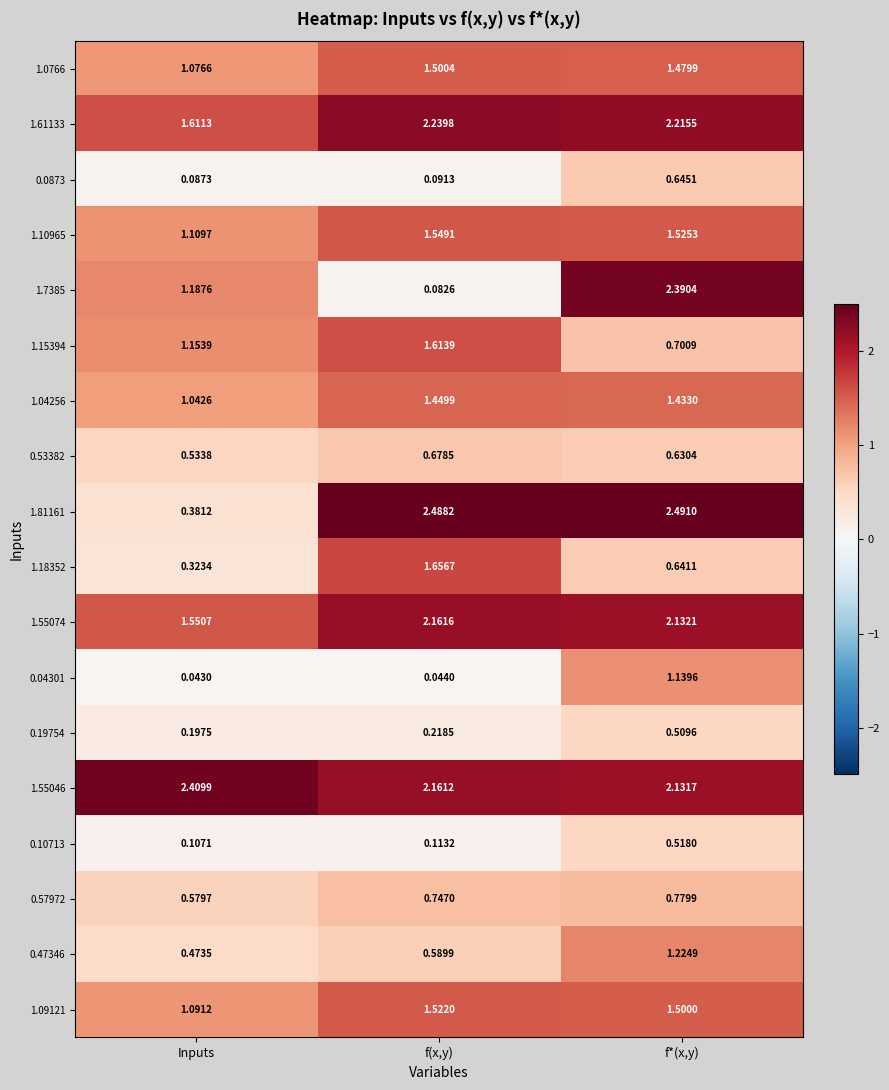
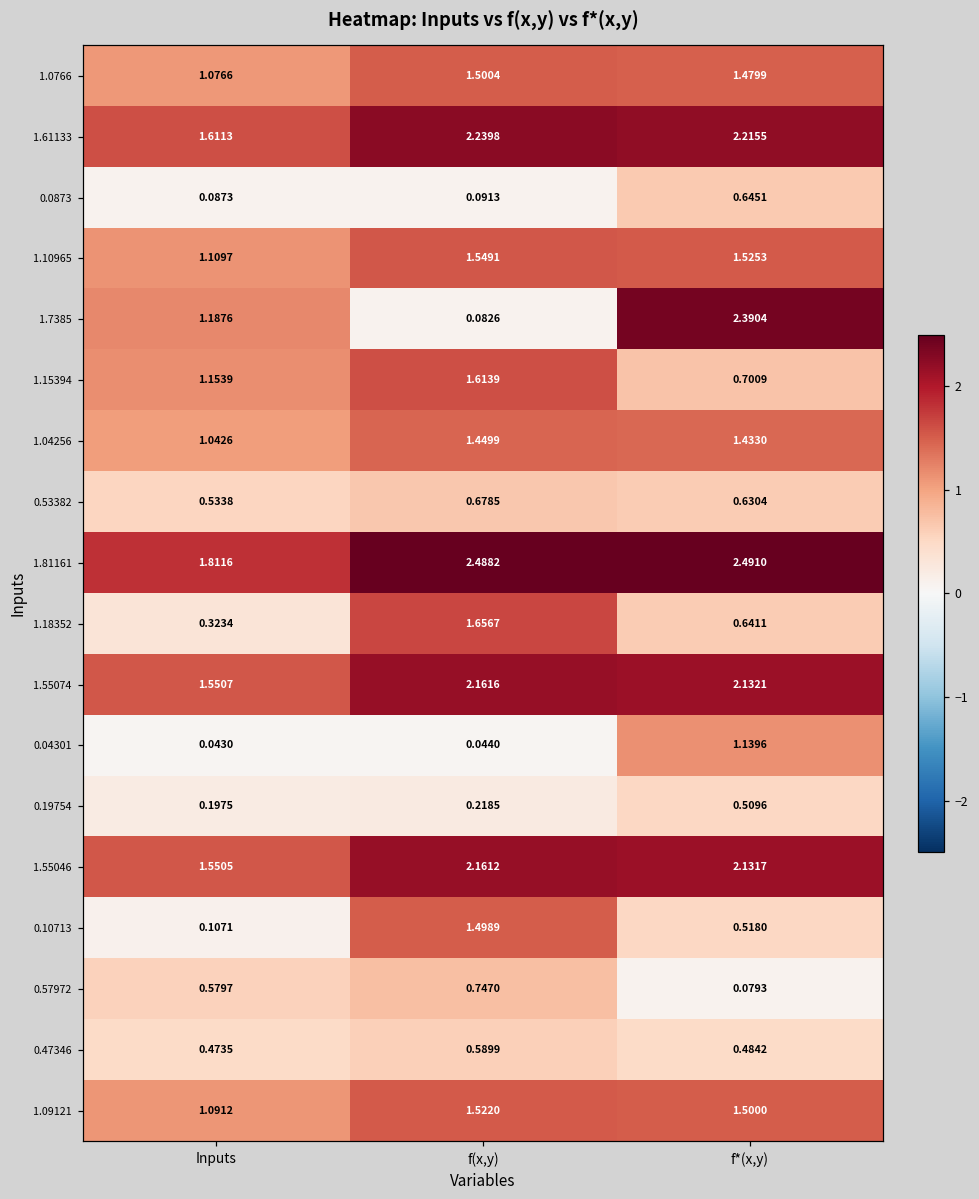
  {
    "1.0766": {
      "Inputs": 1.0766,
      "f(x,y)": 1.5004,
      "f*(x,y)": 1.4799
    },
    "1.61133": {
      "Inputs": 1.6113,
      "f(x,y)": 2.2398,
      "f*(x,y)": 2.2155
    },
    "0.0873": {
      "Inputs": 0.0873,
      "f(x,y)": 0.0913,
      "f*(x,y)": 0.6451
    },
    "1.10965": {
      "Inputs": 1.1097,
      "f(x,y)": 1.5491,
      "f*(x,y)": 1.5253
    },
    "1.7385": {
      "Inputs": 1.1876,
      "f(x,y)": 0.0826,
      "f*(x,y)": 2.3904
    },
    "1.15394": {
      "Inputs": 1.1539,
      "f(x,y)": 1.6139,
      "f*(x,y)": 0.7009
    },
    "1.04256": {
      "Inputs": 1.0426,
      "f(x,y)": 1.4499,
      "f*(x,y)": 1.4330
    },
    "0.53382": {
      "Inputs": 0.5338,
      "f(x,y)": 0.6785,
      "f*(x,y)": 0.6304
    },
    "1.81161": {
-     "Inputs": 0.3812,
+     "Inputs": 1.8116,
      "f(x,y)": 2.4882,
      "f*(x,y)": 2.4910
    },
    "1.18352": {
      "Inputs": 0.3234,
      "f(x,y)": 1.6567,
      "f*(x,y)": 0.6411
    },
    "1.55074": {
      "Inputs": 1.5507,
      "f(x,y)": 2.1616,
      "f*(x,y)": 2.1321
    },
    "0.04301": {
      "Inputs": 0.0430,
      "f(x,y)": 0.0440,
      "f*(x,y)": 1.1396
    },
    "0.19754": {
      "Inputs": 0.1975,
      "f(x,y)": 0.2185,
      "f*(x,y)": 0.5096
    },
    "1.55046": {
-     "Inputs": 2.4099,
+     "Inputs": 1.5505,
      "f(x,y)": 2.1612,
      "f*(x,y)": 2.1317
    },
    "0.10713": {
      "Inputs": 0.1071,
-     "f(x,y)": 0.1132,
+     "f(x,y)": 1.4989,
      "f*(x,y)": 0.5180
    },
    "0.57972": {
      "Inputs": 0.5797,
      "f(x,y)": 0.7470,
-     "f*(x,y)": 0.7799
+     "f*(x,y)": 0.0793
    },
    "0.47346": {
      "Inputs": 0.4735,
      "f(x,y)": 0.5899,
-     "f*(x,y)": 1.2249
+     "f*(x,y)": 0.4842
    },
    "1.09121": {
      "Inputs": 1.0912,
      "f(x,y)": 1.5220,
      "f*(x,y)": 1.5000
    }
  }
